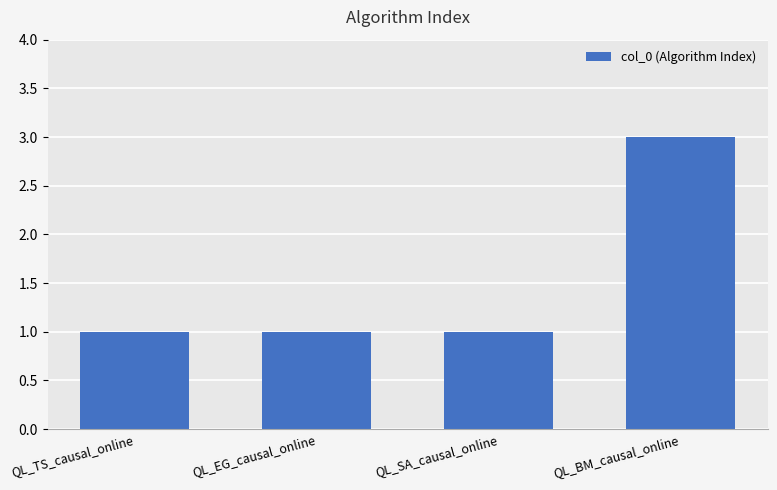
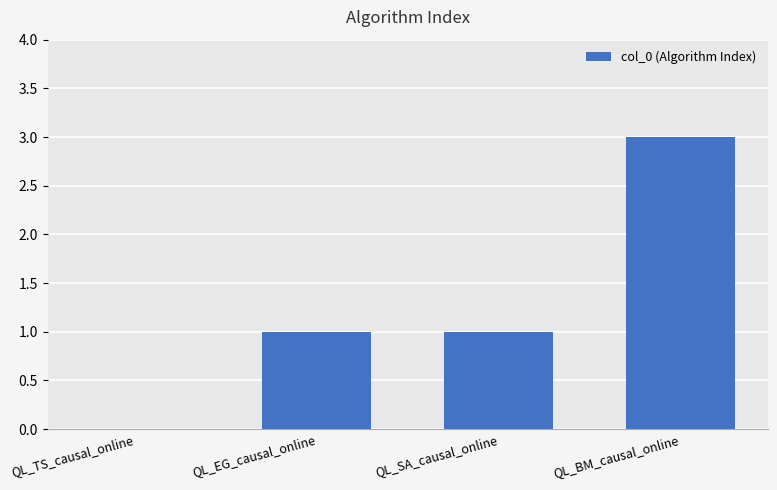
  {
-   "QL_TS_causal_online": 1,
+   "QL_TS_causal_online": 0,
    "QL_EG_causal_online": 1,
    "QL_SA_causal_online": 1,
    "QL_BM_causal_online": 3
  }
